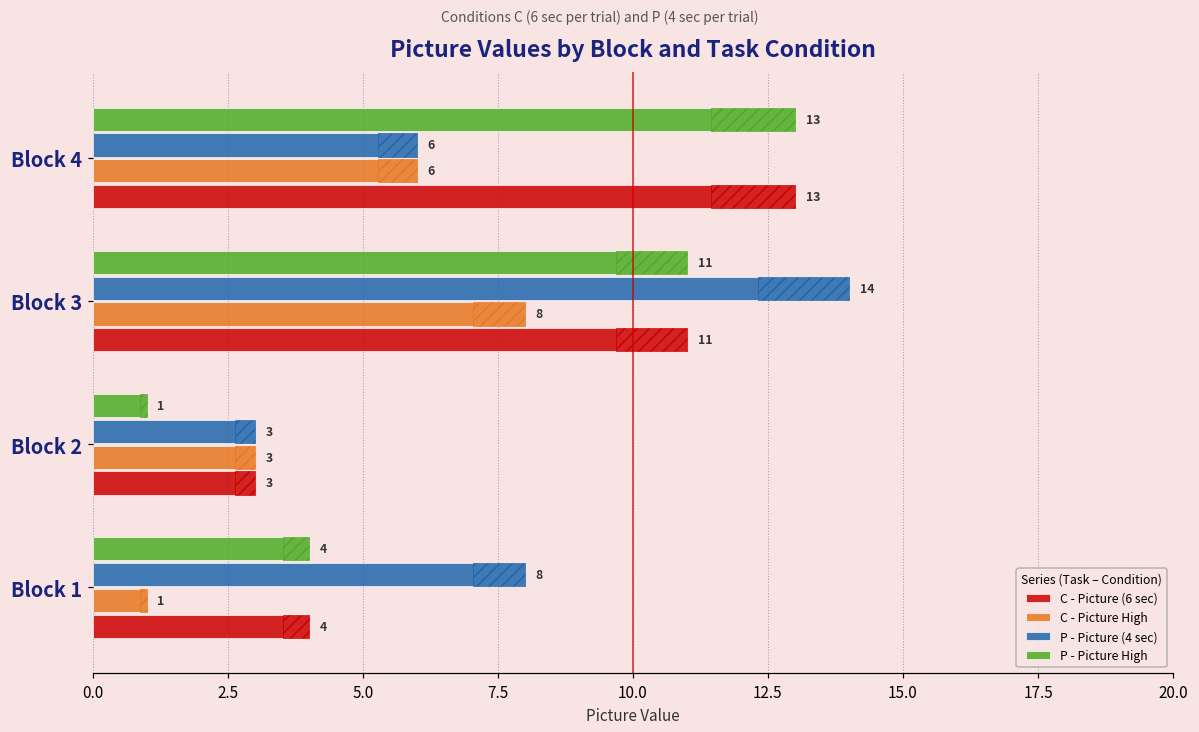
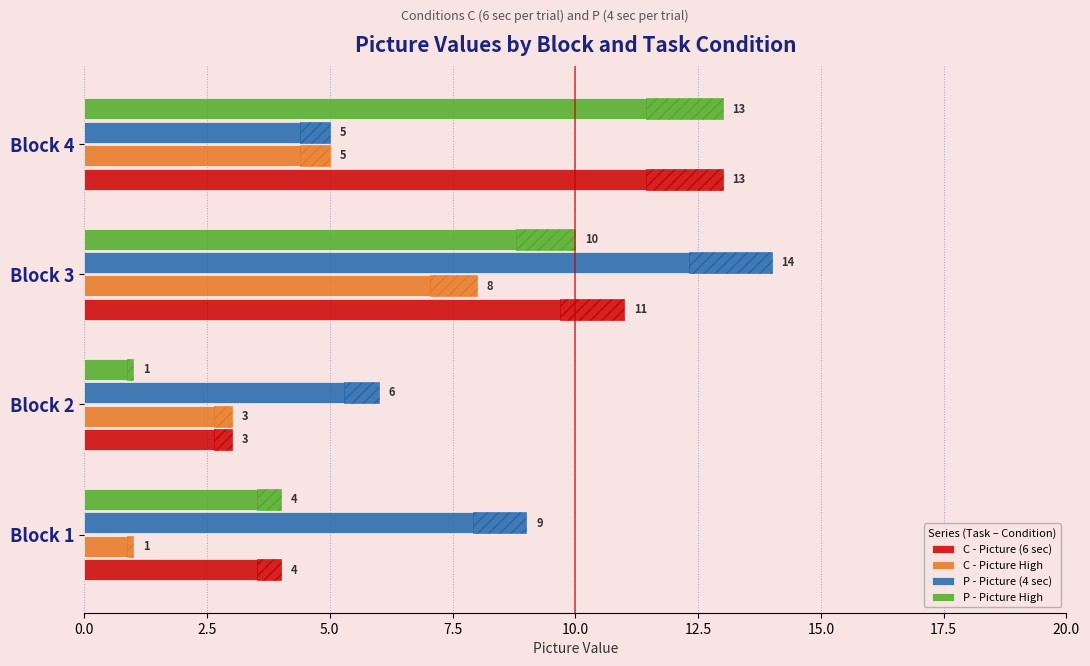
  {
    "C - Picture (6 sec)": {
      "Block 4": 13,
      "Block 3": 11,
      "Block 2": 3,
      "Block 1": 4
    },
    "C - Picture High": {
-     "Block 4": 6,
+     "Block 4": 5,
      "Block 3": 8,
      "Block 2": 3,
      "Block 1": 1
    },
    "P - Picture (4 sec)": {
-     "Block 4": 6,
+     "Block 4": 5,
      "Block 3": 14,
-     "Block 2": 3,
-     "Block 1": 8
+     "Block 2": 6,
+     "Block 1": 9
    },
    "P - Picture High": {
      "Block 4": 13,
-     "Block 3": 11,
+     "Block 3": 10,
      "Block 2": 1,
      "Block 1": 4
    }
  }
